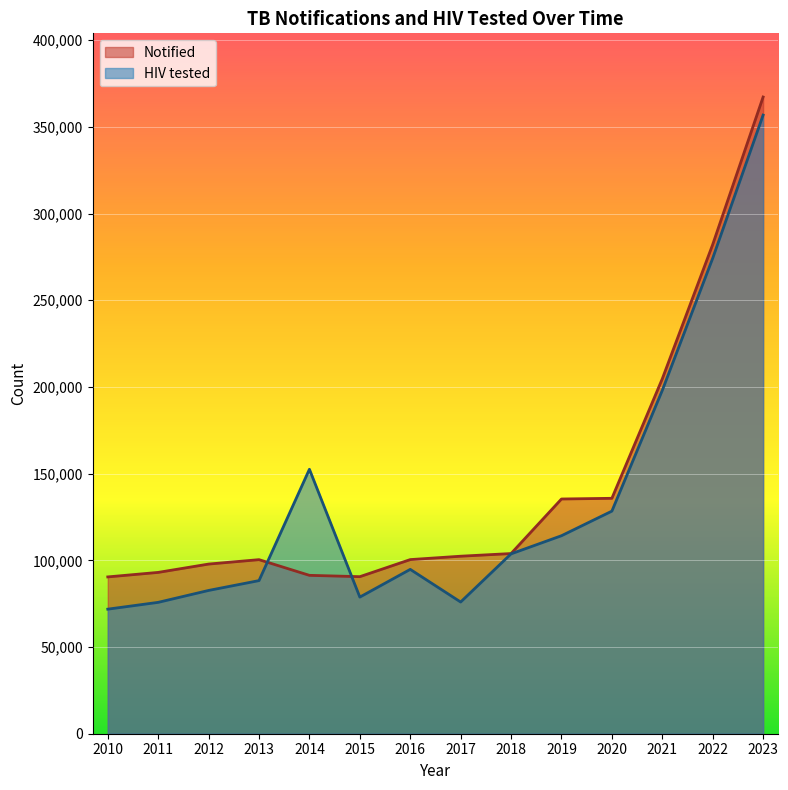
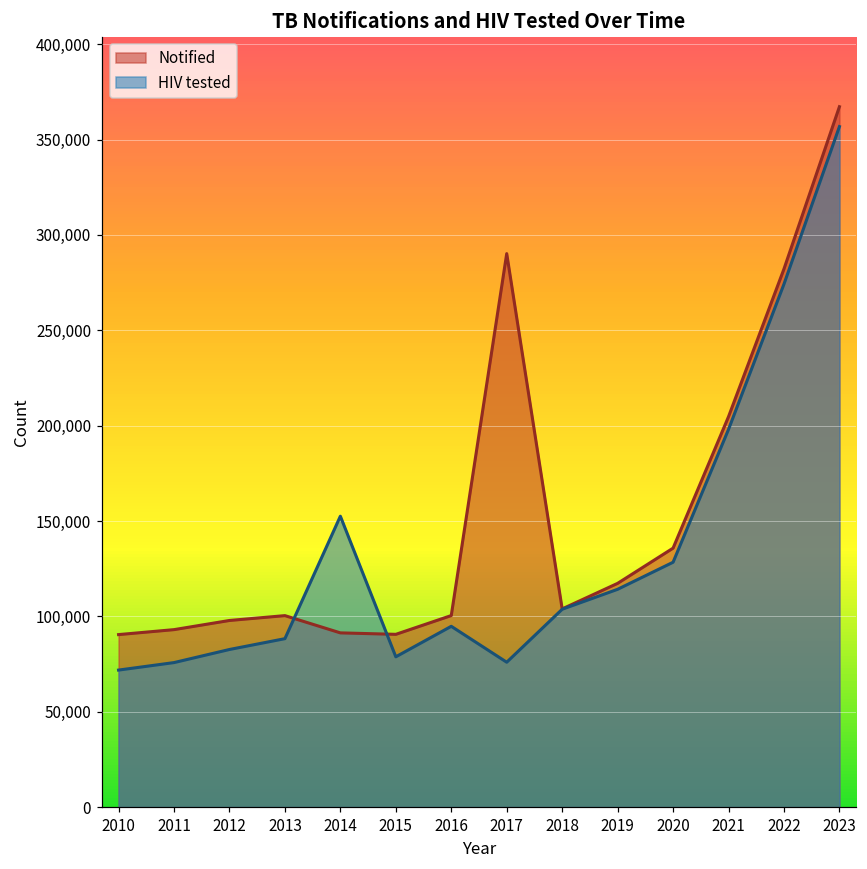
  {
    "Notified": {
      "2010": "90,000",
      "2011": "93,000",
      "2012": "98,000",
      "2013": "100,000",
      "2014": "91,000",
      "2015": "91,000",
      "2016": "100,000",
-     "2017": "102,000",
-     "2019": "135,000",
+     "2017": "290,000",
+     "2019": "117,000",
      "2020": "136,000",
      "2021": "205,000",
      "2022": "282,000",
      "2023": "367,000"
    },
    "HIV tested": {
      "2010": "72,000",
      "2011": "76,000",
      "2012": "83,000",
      "2013": "88,000",
      "2014": "153,000",
      "2015": "79,000",
      "2016": "95,000",
      "2017": "76,000",
      "2019": "114,000",
      "2020": "128,000",
      "2021": "198,000",
      "2022": "274,000",
      "2023": "357,000"
    }
  }
